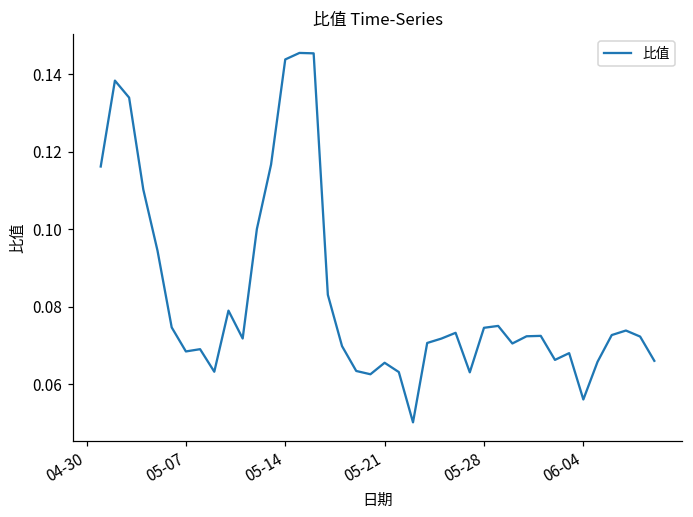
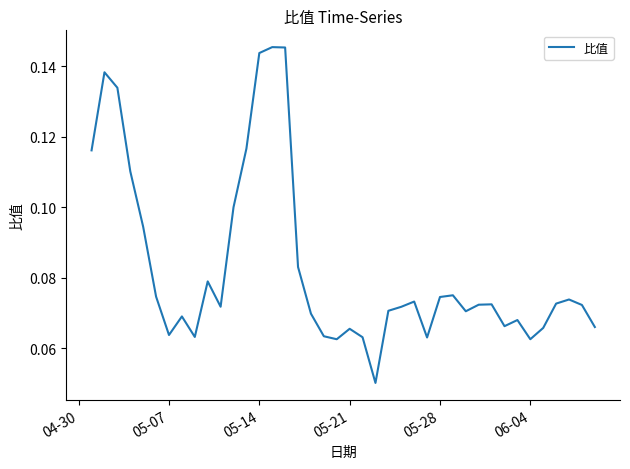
  {
-   "05-07": 0.068,
+   "05-07": 0.064,
    "05-14": 0.144,
    "05-21": 0.066,
    "05-28": 0.075,
-   "06-04": 0.056
+   "06-04": 0.063
  }
